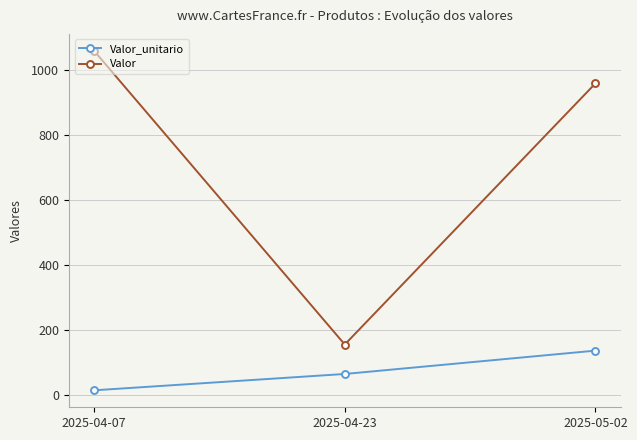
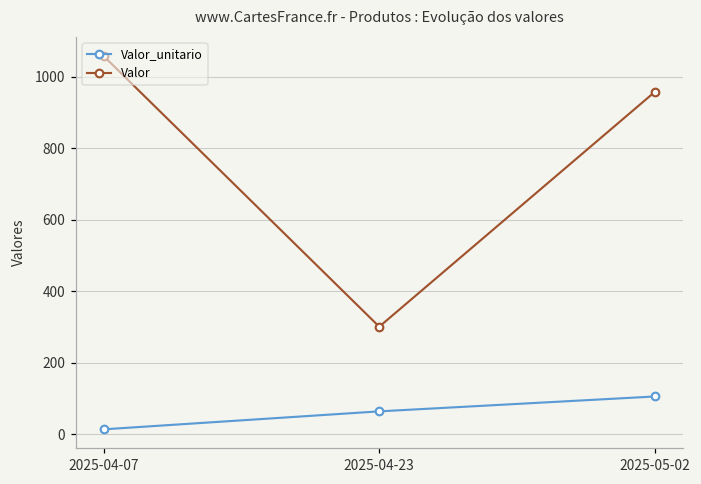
  {
    "Valor_unitario": {
      "2025-04-07": 10,
      "2025-04-23": 60,
-     "2025-05-02": 140
+     "2025-05-02": 110
    },
    "Valor": {
-     "2025-04-23": 150,
+     "2025-04-23": 300,
      "2025-05-02": 960
    }
  }
